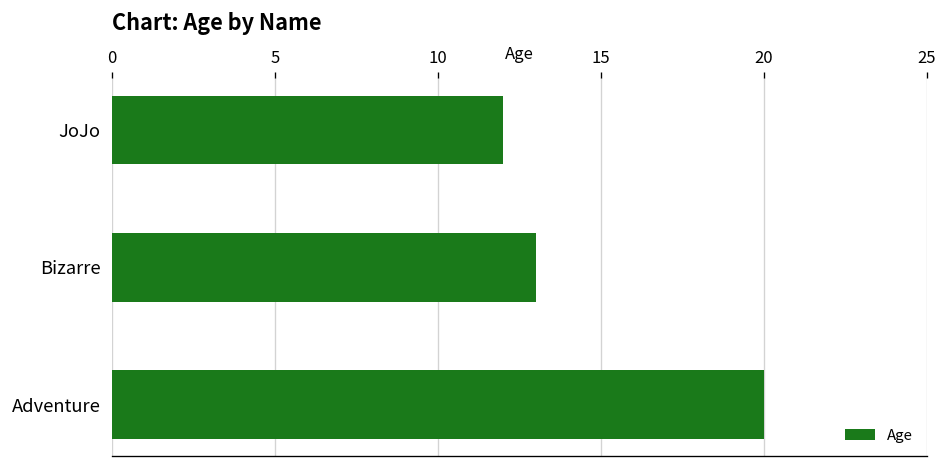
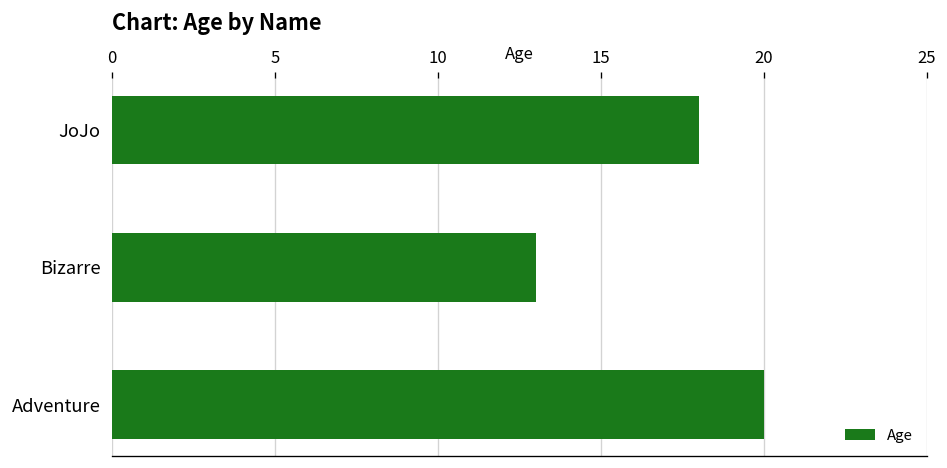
  {
-   "JoJo": 12,
+   "JoJo": 18,
    "Bizarre": 13,
    "Adventure": 20
  }
